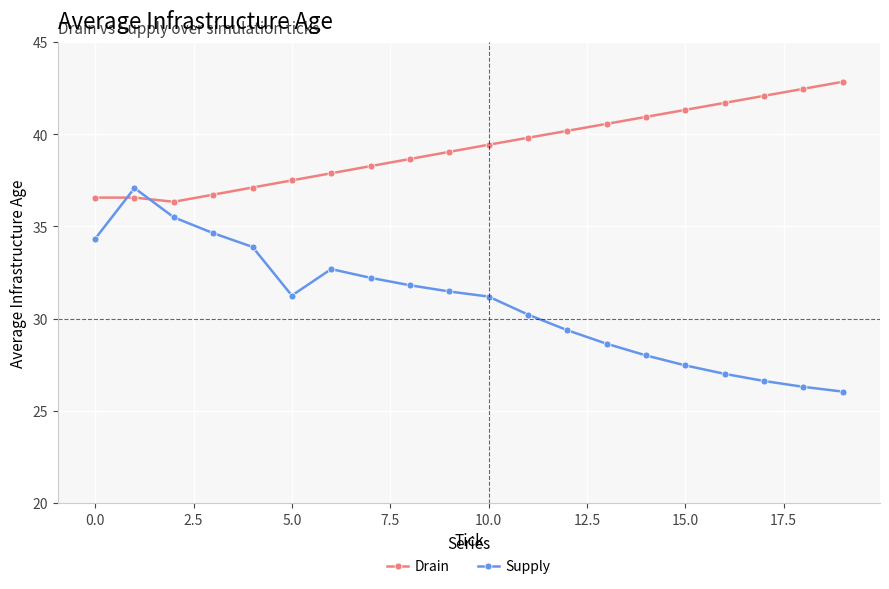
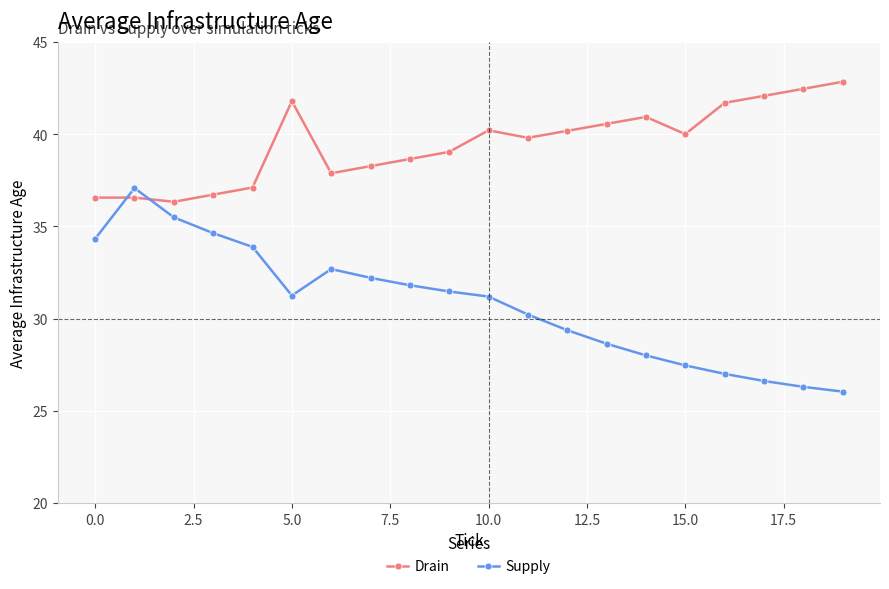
  {
    "Drain": {
      "0.0": 36.6,
-     "5.0": 37.5,
-     "10.0": 39.4,
-     "15.0": 41.3
+     "5.0": 41.8,
+     "10.0": 40.2,
+     "15.0": 40.0
    },
    "Supply": {
      "0.0": 34.3,
      "5.0": 31.3,
      "10.0": 31.2,
      "15.0": 27.5
    }
  }
